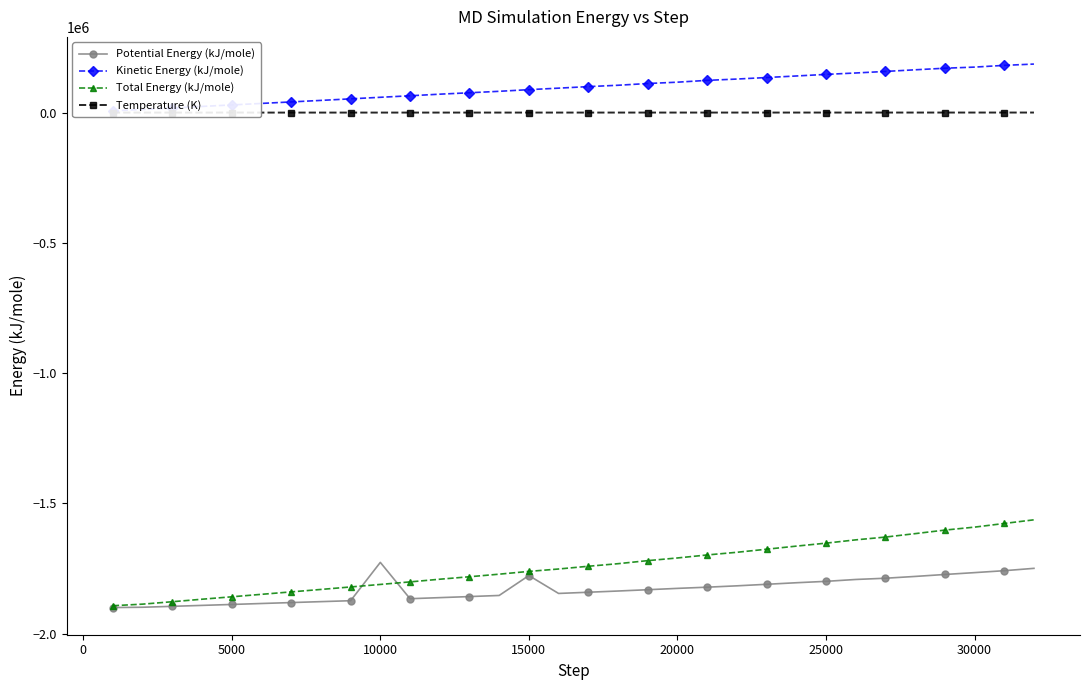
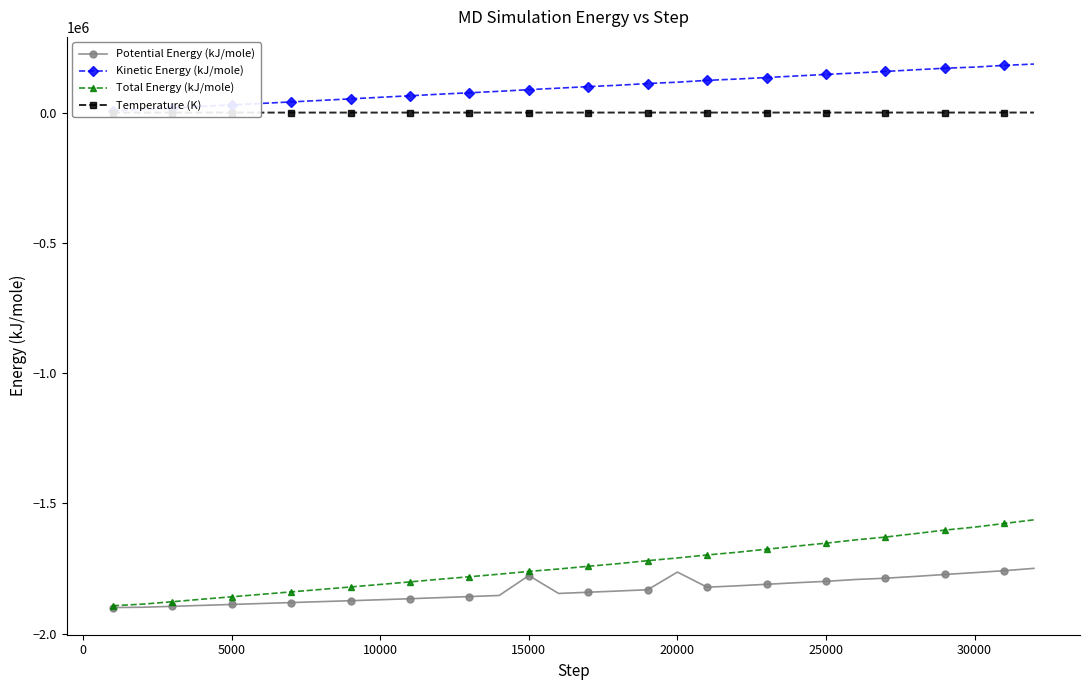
  {
    "Potential Energy (kJ/mole)": {
      "5000": -1890000,
-     "10000": -1730000,
+     "10000": -1870000,
      "15000": -1780000,
-     "20000": -1830000,
+     "20000": -1760000,
      "25000": -1800000,
      "30000": -1770000
    },
    "Kinetic Energy (kJ/mole)": {
      "10000": 60000,
      "15000": 90000,
      "20000": 120000,
      "25000": 150000,
      "30000": 170000
    },
    "Total Energy (kJ/mole)": {
      "5000": -1860000,
      "10000": -1810000,
      "15000": -1760000,
      "20000": -1710000,
      "25000": -1650000,
      "30000": -1590000
    },
    "Temperature (K)": {
      "10000": 0,
      "15000": 0,
      "20000": 0,
      "25000": 0,
      "30000": 0
    }
  }
